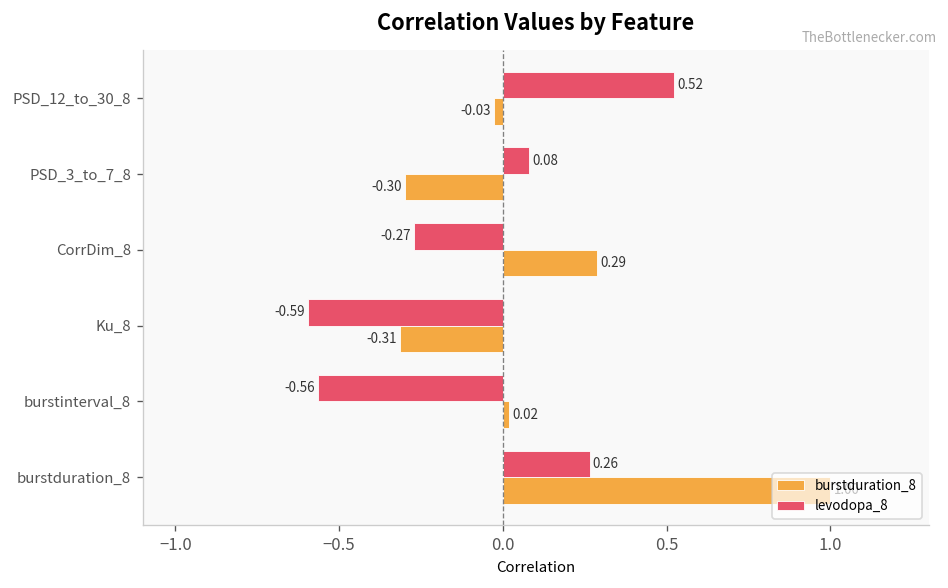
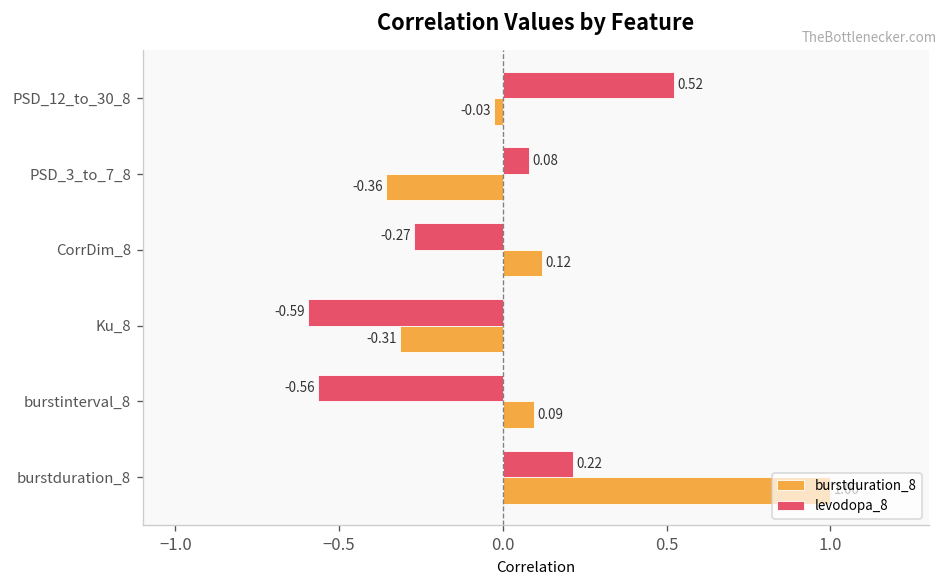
  {
    "burstduration_8": {
      "PSD_12_to_30_8": -0.03,
-     "PSD_3_to_7_8": -0.30,
-     "CorrDim_8": 0.29,
+     "PSD_3_to_7_8": -0.36,
+     "CorrDim_8": 0.12,
      "Ku_8": -0.31,
-     "burstinterval_8": 0.02
+     "burstinterval_8": 0.09
    },
    "levodopa_8": {
      "PSD_12_to_30_8": 0.52,
      "PSD_3_to_7_8": 0.08,
      "CorrDim_8": -0.27,
      "Ku_8": -0.59,
      "burstinterval_8": -0.56,
-     "burstduration_8": 0.26
+     "burstduration_8": 0.22
    }
  }
